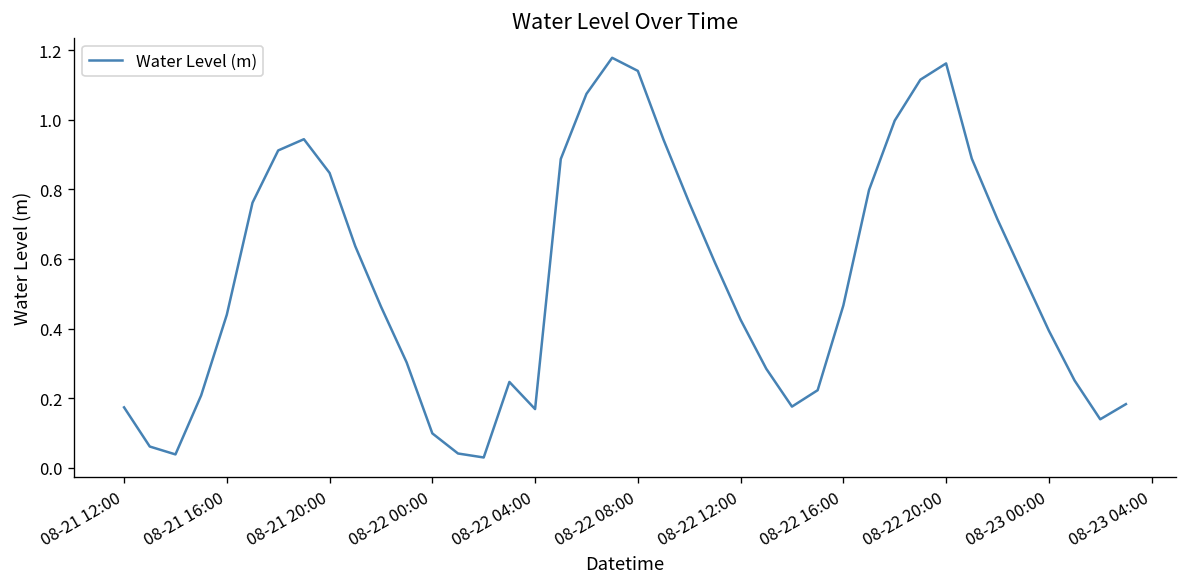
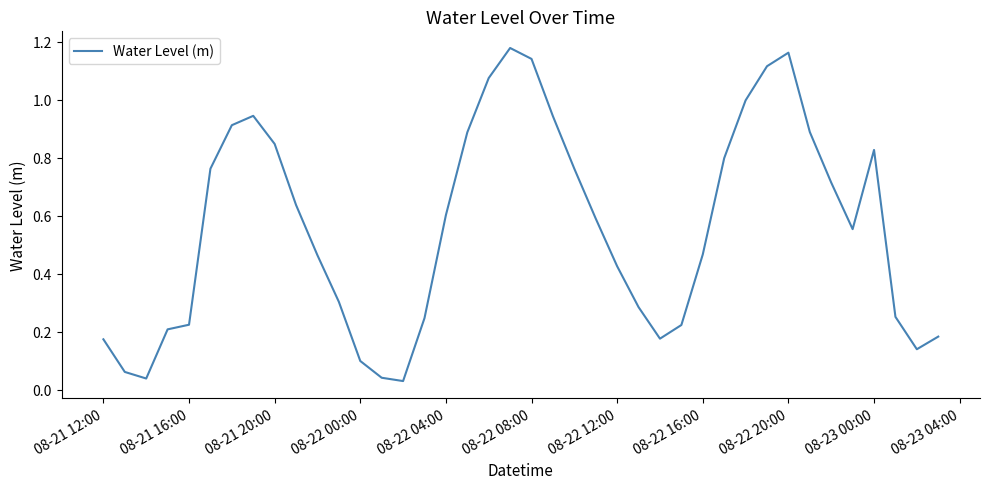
  {
    "08-21 12:00": 0.17,
-   "08-21 16:00": 0.44,
+   "08-21 16:00": 0.22,
    "08-21 20:00": 0.85,
    "08-22 00:00": 0.10,
-   "08-22 04:00": 0.17,
+   "08-22 04:00": 0.60,
    "08-22 08:00": 1.14,
    "08-22 12:00": 0.43,
    "08-22 16:00": 0.47,
    "08-22 20:00": 1.16,
-   "08-23 00:00": 0.39
+   "08-23 00:00": 0.83
  }
